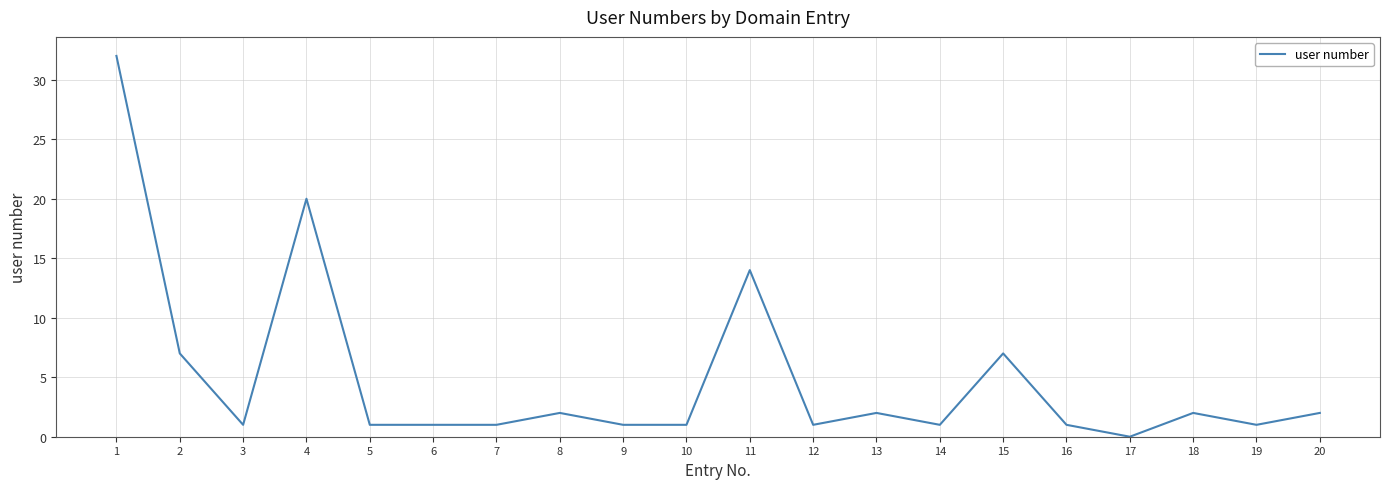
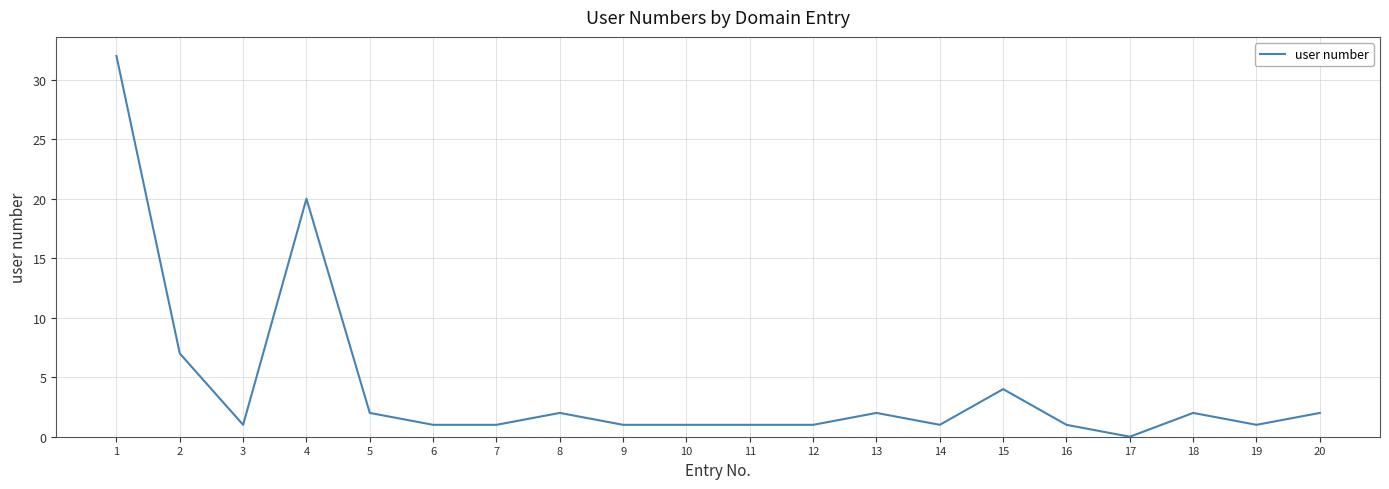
  {
    "1": 32,
    "2": 7,
    "3": 1,
    "4": 20,
-   "5": 1,
+   "5": 2,
    "6": 1,
    "7": 1,
    "8": 2,
    "9": 1,
    "10": 1,
-   "11": 14,
+   "11": 1,
    "12": 1,
    "13": 2,
    "14": 1,
-   "15": 7,
+   "15": 4,
    "16": 1,
    "17": 0,
    "18": 2,
    "19": 1,
    "20": 2
  }
